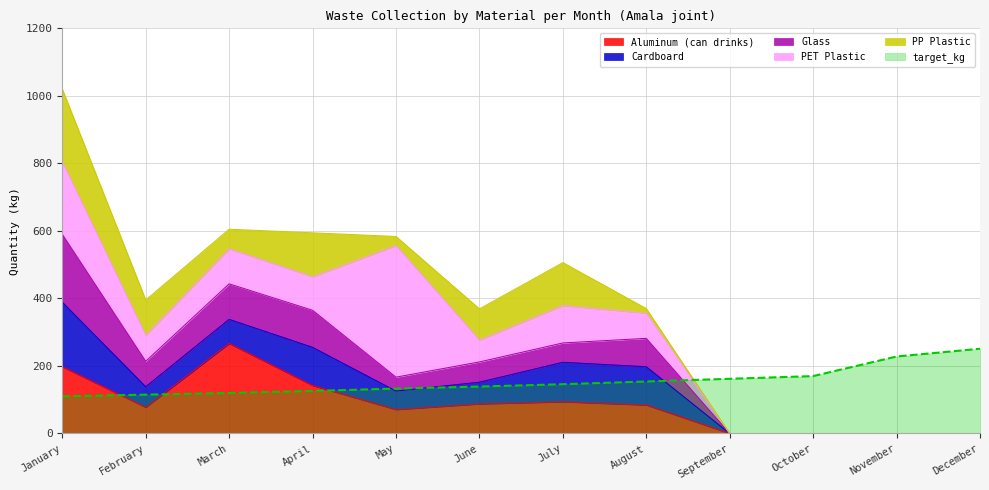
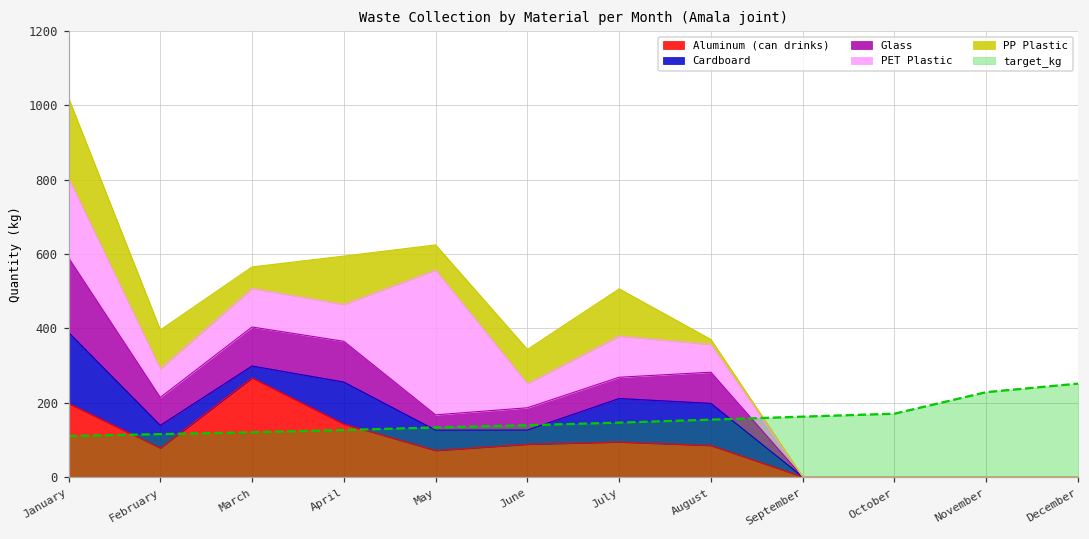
  {
    "Aluminum (can drinks)": {
      "January": 200,
      "February": 80,
      "March": 270,
      "April": 140,
      "May": 70,
      "June": 90,
      "July": 90,
      "August": 80
    },
    "Cardboard": {
      "January": 190,
      "February": 60,
-     "March": 70,
+     "March": 30,
      "April": 110,
-     "June": 60,
+     "June": 40,
      "July": 120,
      "August": 110
    },
    "Glass": {
      "January": 200,
      "February": 80,
      "March": 110,
      "April": 110,
      "May": 40,
      "June": 60,
      "July": 60,
      "August": 80
    },
    "PET Plastic": {
      "January": 220,
      "February": 80,
      "March": 100,
      "April": 100,
      "May": 390,
      "June": 60,
      "July": 110,
      "August": 70
    },
    "PP Plastic": {
      "January": 220,
      "February": 100,
      "March": 60,
      "April": 130,
-     "May": 30,
+     "May": 70,
      "June": 90,
      "July": 130,
      "August": 10
    },
    "target_kg": {
      "January": 110,
      "February": 120,
      "March": 120,
      "April": 130,
      "June": 140,
      "July": 150,
      "August": 150,
      "September": 160,
      "October": 170,
      "November": 230,
      "December": 250
    }
  }
